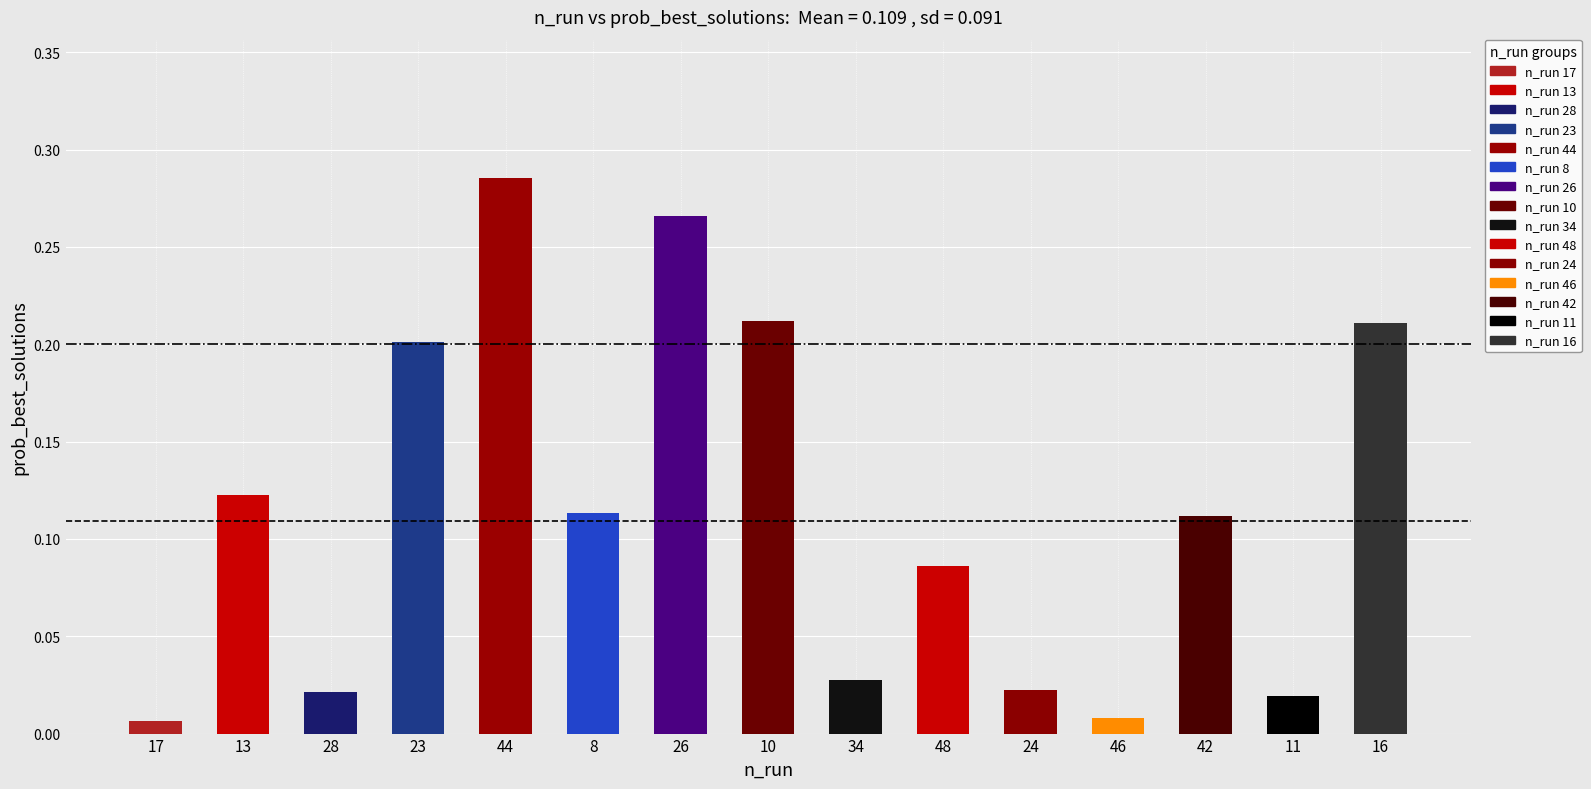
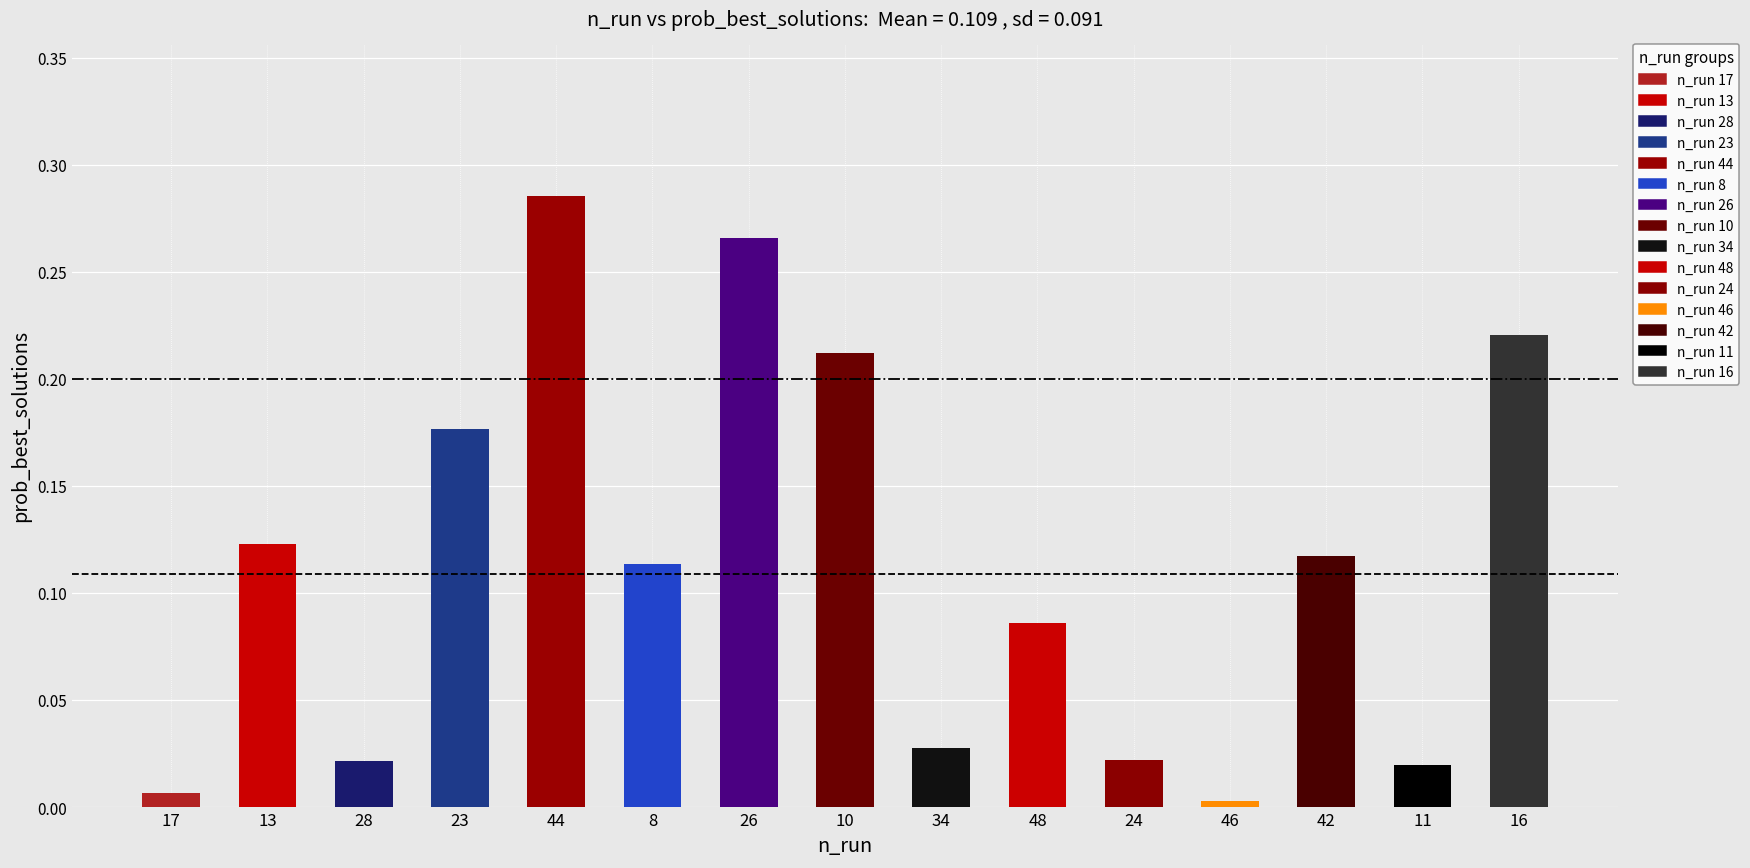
  {
    "17": 0.007,
    "13": 0.123,
    "28": 0.021,
-   "23": 0.201,
+   "23": 0.177,
    "44": 0.285,
    "8": 0.113,
    "26": 0.266,
    "10": 0.212,
    "34": 0.027,
    "48": 0.086,
    "24": 0.022,
-   "46": 0.008,
-   "42": 0.112,
+   "46": 0.003,
+   "42": 0.117,
    "11": 0.020,
-   "16": 0.211
+   "16": 0.220
  }
